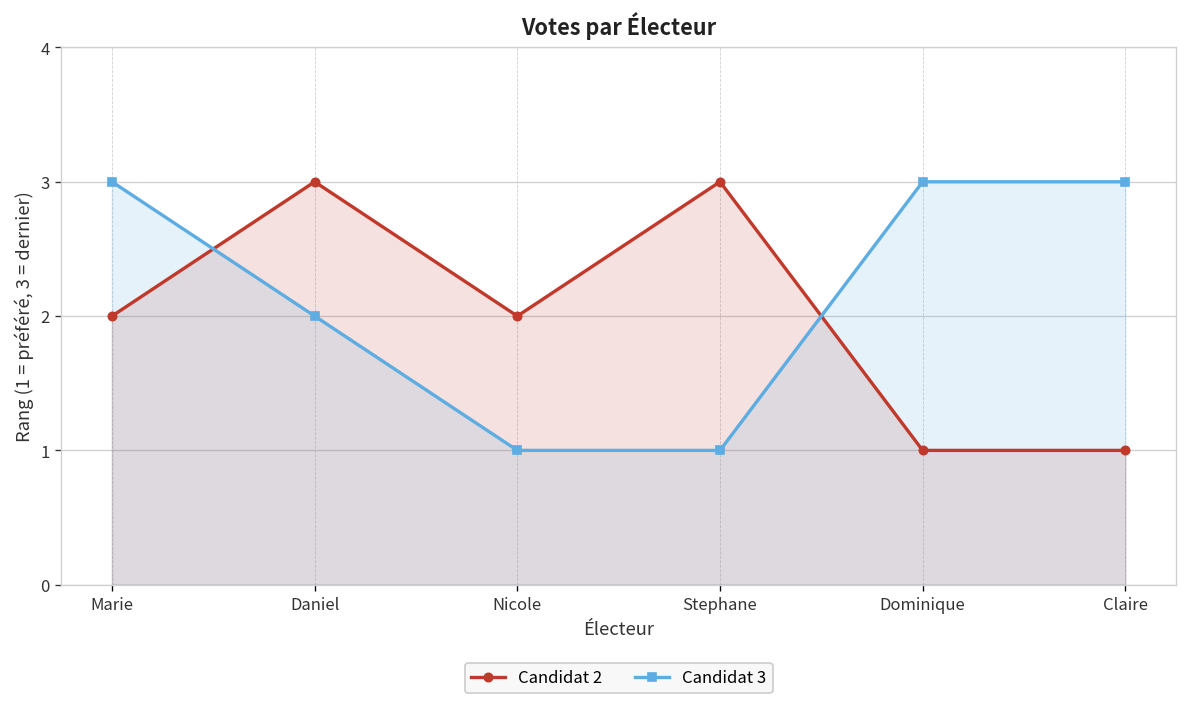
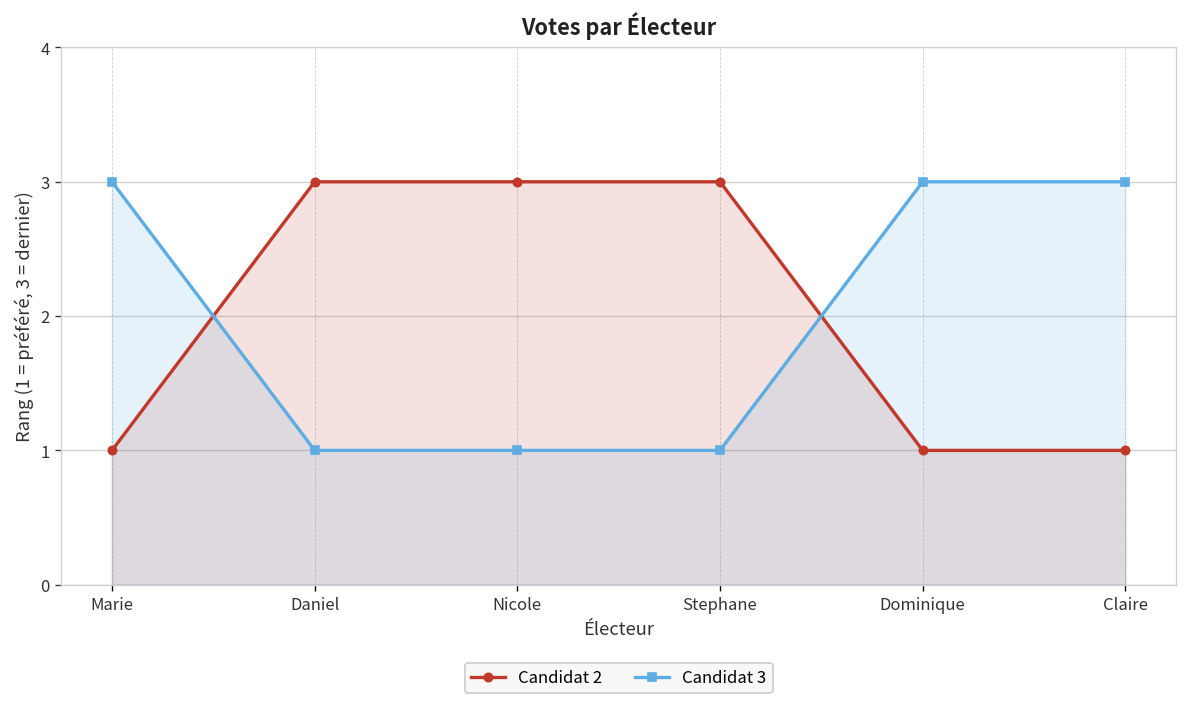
  {
    "Candidat 2": {
-     "Marie": 2,
+     "Marie": 1,
      "Daniel": 3,
-     "Nicole": 2,
+     "Nicole": 3,
      "Stephane": 3,
      "Dominique": 1,
      "Claire": 1
    },
    "Candidat 3": {
      "Marie": 3,
-     "Daniel": 2,
+     "Daniel": 1,
      "Nicole": 1,
      "Stephane": 1,
      "Dominique": 3,
      "Claire": 3
    }
  }
